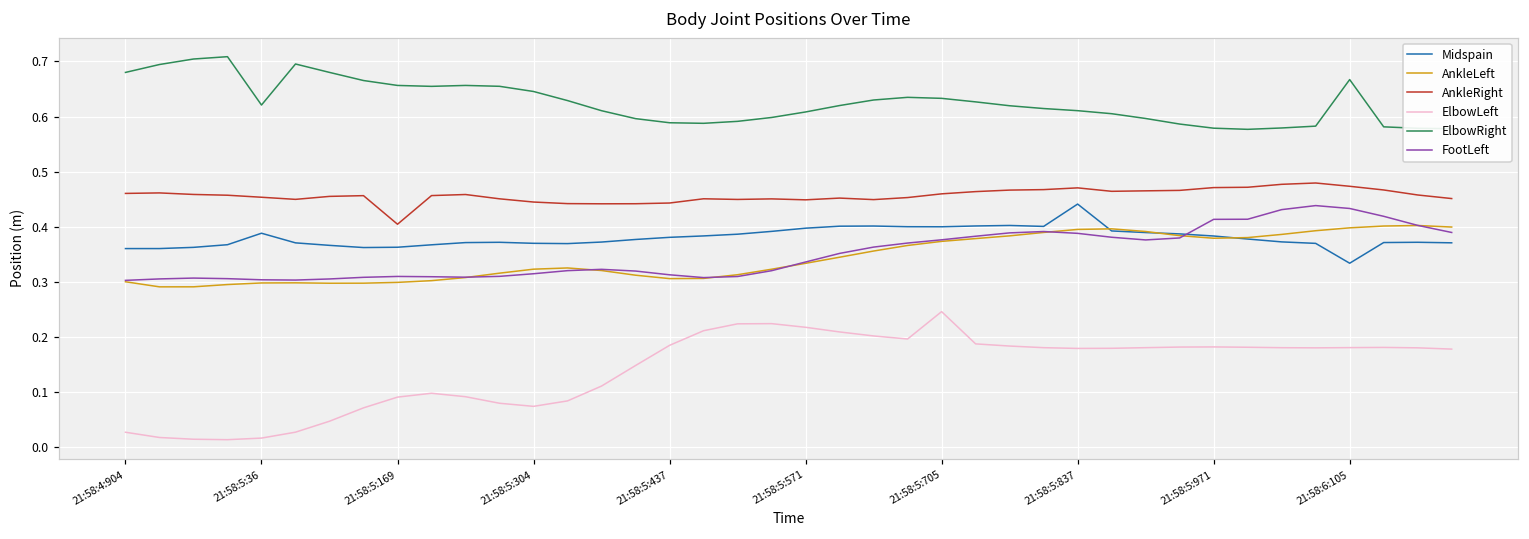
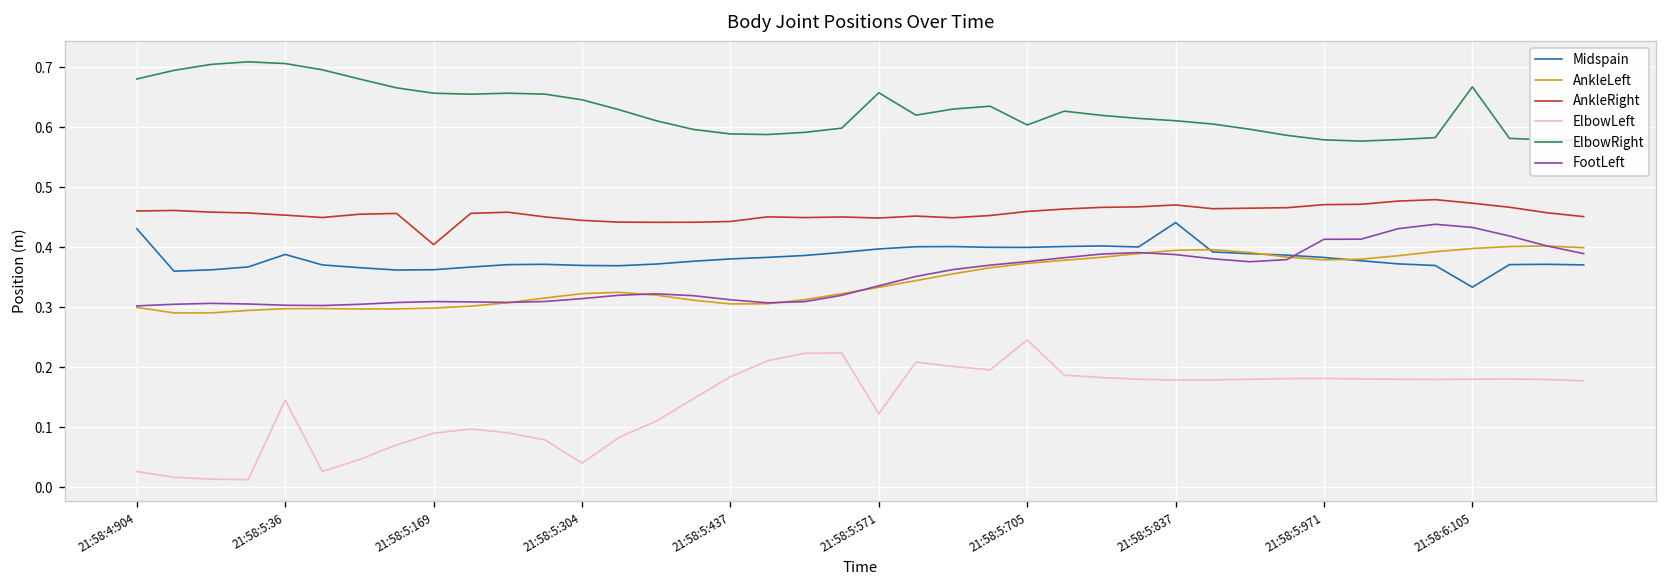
  {
    "Midspain": {
-     "21:58:4:904": 0.36,
+     "21:58:4:904": 0.43,
      "21:58:5:36": 0.39,
      "21:58:5:169": 0.36,
      "21:58:5:304": 0.37,
      "21:58:5:437": 0.38,
      "21:58:5:571": 0.40,
      "21:58:5:705": 0.40,
      "21:58:5:837": 0.44,
      "21:58:6:105": 0.33
    },
    "AnkleLeft": {
      "21:58:5:36": 0.30,
      "21:58:5:169": 0.30,
      "21:58:5:304": 0.32,
      "21:58:5:437": 0.31,
      "21:58:5:837": 0.39,
      "21:58:6:105": 0.40
    },
    "AnkleRight": {
      "21:58:4:904": 0.46,
      "21:58:5:36": 0.45,
      "21:58:5:169": 0.40,
      "21:58:5:304": 0.44,
      "21:58:5:437": 0.44,
      "21:58:5:571": 0.45,
      "21:58:5:705": 0.46,
      "21:58:5:837": 0.47,
      "21:58:5:971": 0.47,
      "21:58:6:105": 0.47
    },
    "ElbowLeft": {
      "21:58:4:904": 0.03,
-     "21:58:5:36": 0.02,
+     "21:58:5:36": 0.15,
      "21:58:5:169": 0.09,
-     "21:58:5:304": 0.07,
+     "21:58:5:304": 0.04,
      "21:58:5:437": 0.18,
-     "21:58:5:571": 0.22,
+     "21:58:5:571": 0.12,
      "21:58:5:705": 0.25,
      "21:58:5:837": 0.18,
      "21:58:5:971": 0.18,
      "21:58:6:105": 0.18
    },
    "ElbowRight": {
      "21:58:4:904": 0.68,
-     "21:58:5:36": 0.62,
+     "21:58:5:36": 0.71,
      "21:58:5:169": 0.66,
      "21:58:5:304": 0.65,
      "21:58:5:437": 0.59,
-     "21:58:5:571": 0.61,
-     "21:58:5:705": 0.63,
+     "21:58:5:571": 0.66,
+     "21:58:5:705": 0.60,
      "21:58:5:837": 0.61,
      "21:58:5:971": 0.58,
      "21:58:6:105": 0.67
    },
    "FootLeft": {
      "21:58:5:36": 0.30,
      "21:58:5:169": 0.31,
      "21:58:5:304": 0.31,
      "21:58:5:437": 0.31,
      "21:58:5:837": 0.39,
      "21:58:5:971": 0.41,
      "21:58:6:105": 0.43
    }
  }
